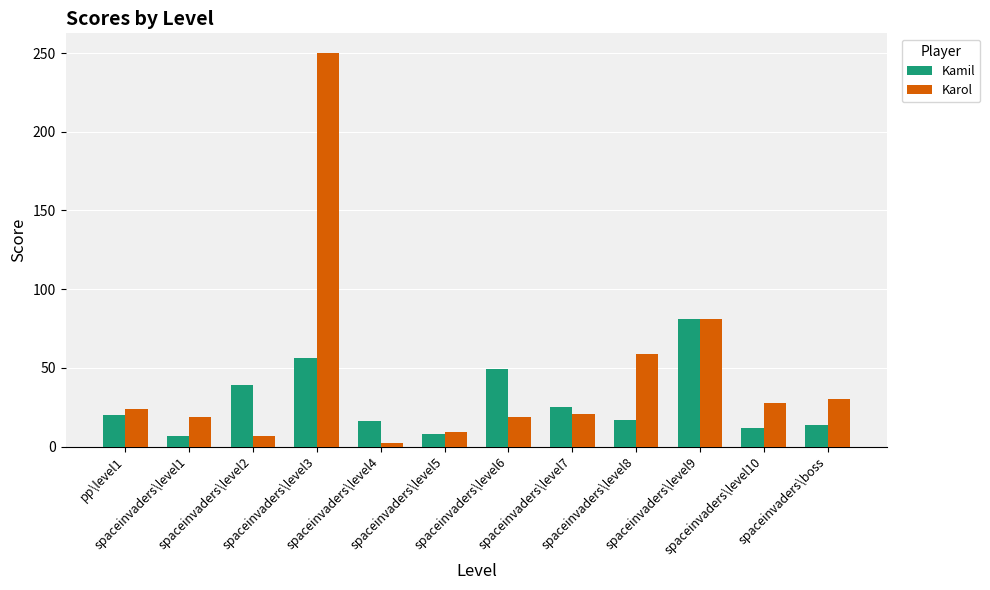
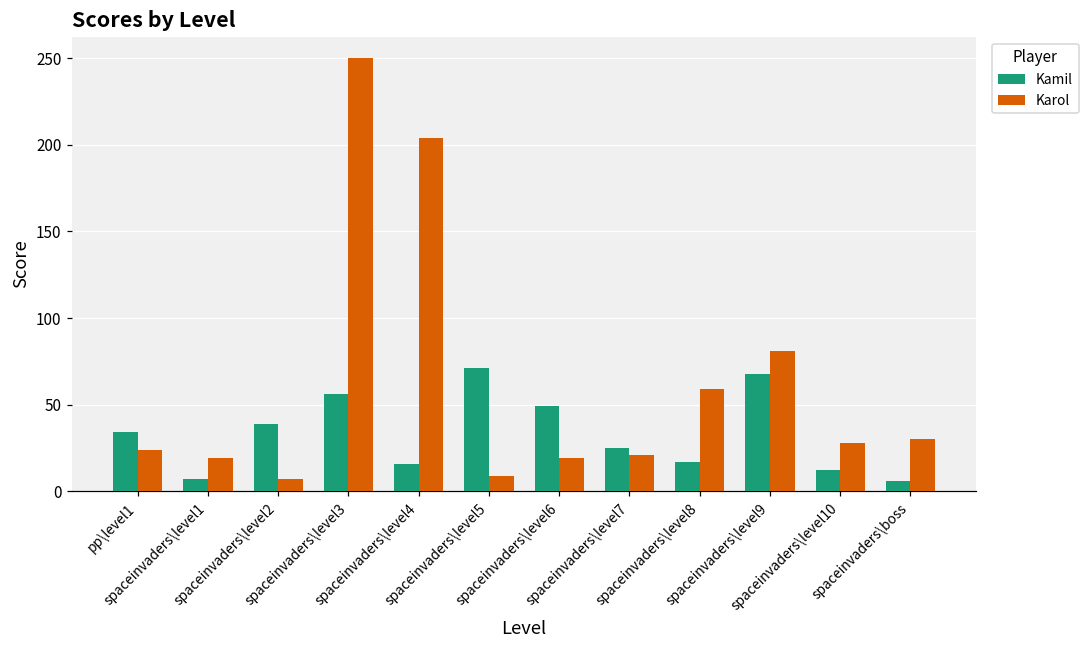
  {
    "Kamil": {
-     "pp\\level1": 20,
+     "pp\\level1": 34,
      "spaceinvaders\\level1": 7,
      "spaceinvaders\\level2": 39,
      "spaceinvaders\\level3": 56,
      "spaceinvaders\\level4": 16,
-     "spaceinvaders\\level5": 8,
+     "spaceinvaders\\level5": 71,
      "spaceinvaders\\level6": 49,
      "spaceinvaders\\level7": 25,
      "spaceinvaders\\level8": 17,
-     "spaceinvaders\\level9": 81,
+     "spaceinvaders\\level9": 68,
      "spaceinvaders\\level10": 12,
-     "spaceinvaders\\boss": 14
+     "spaceinvaders\\boss": 6
    },
    "Karol": {
      "pp\\level1": 24,
      "spaceinvaders\\level1": 19,
      "spaceinvaders\\level2": 7,
      "spaceinvaders\\level3": 250,
-     "spaceinvaders\\level4": 2,
+     "spaceinvaders\\level4": 204,
      "spaceinvaders\\level5": 9,
      "spaceinvaders\\level6": 19,
      "spaceinvaders\\level7": 21,
      "spaceinvaders\\level8": 59,
      "spaceinvaders\\level9": 81,
      "spaceinvaders\\level10": 28,
      "spaceinvaders\\boss": 30
    }
  }
